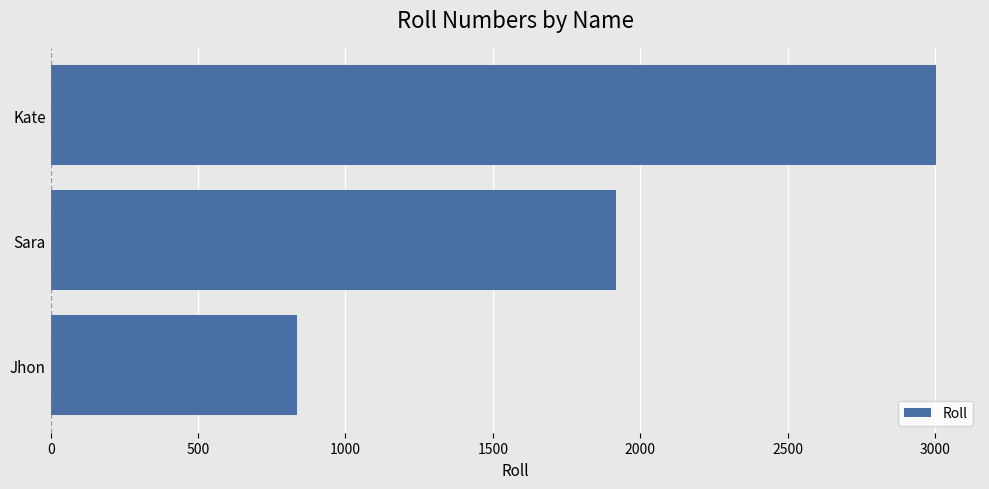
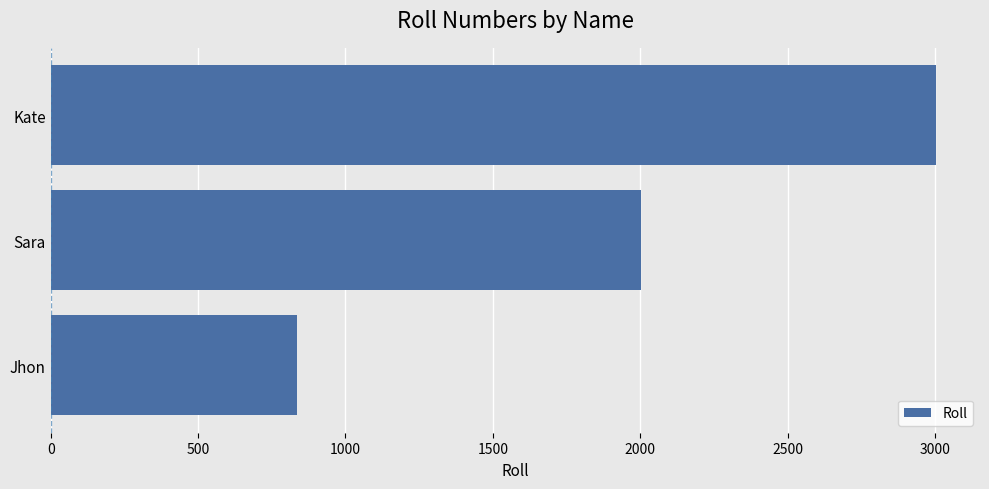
  {
    "Kate": 3000,
-   "Sara": 1920,
+   "Sara": 2000,
    "Jhon": 840
  }
